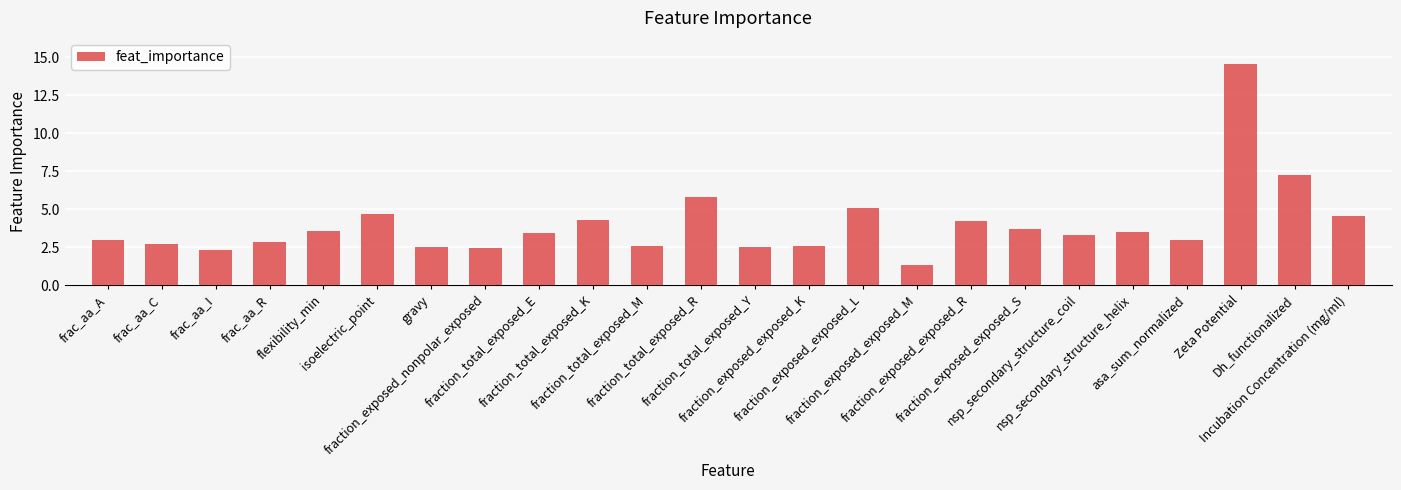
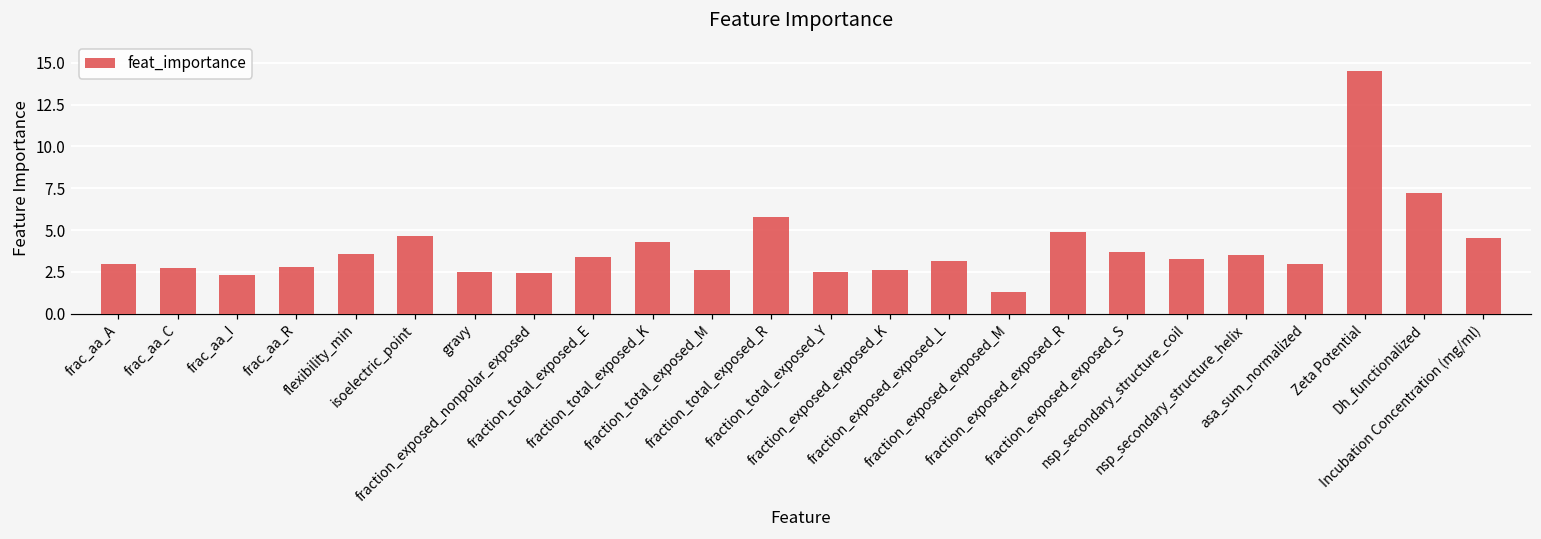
  {
    "frac_aa_A": 3.0,
    "frac_aa_C": 2.7,
    "frac_aa_I": 2.3,
    "frac_aa_R": 2.8,
    "flexibility_min": 3.6,
    "isoelectric_point": 4.7,
    "gravy": 2.5,
    "fraction_exposed_nonpolar_exposed": 2.5,
    "fraction_total_exposed_E": 3.4,
    "fraction_total_exposed_K": 4.3,
    "fraction_total_exposed_M": 2.6,
    "fraction_total_exposed_R": 5.8,
    "fraction_total_exposed_Y": 2.5,
    "fraction_exposed_exposed_K": 2.6,
-   "fraction_exposed_exposed_L": 5.1,
+   "fraction_exposed_exposed_L": 3.2,
    "fraction_exposed_exposed_M": 1.3,
-   "fraction_exposed_exposed_R": 4.3,
+   "fraction_exposed_exposed_R": 4.9,
    "fraction_exposed_exposed_S": 3.7,
    "nsp_secondary_structure_coil": 3.3,
    "nsp_secondary_structure_helix": 3.5,
    "asa_sum_normalized": 2.9,
    "Zeta Potential": 14.5,
    "Dh_functionalized": 7.2,
    "Incubation Concentration (mg/ml)": 4.5
  }
